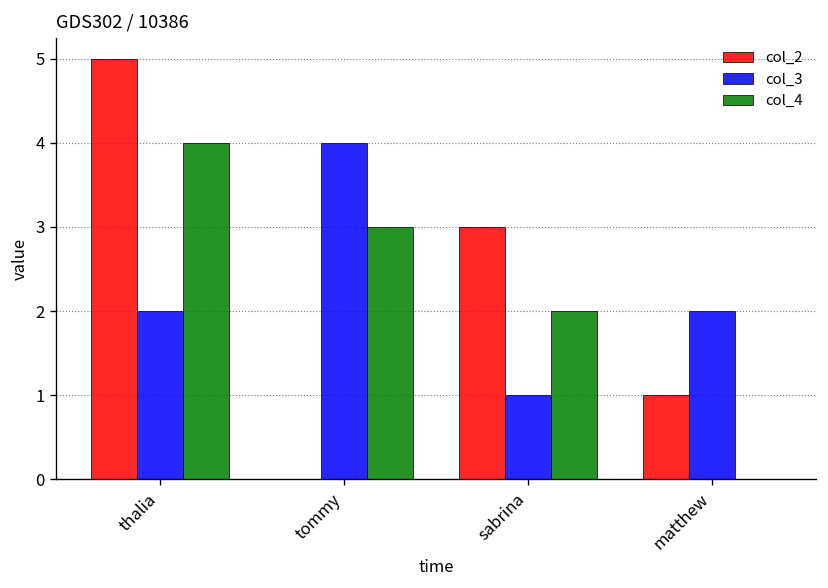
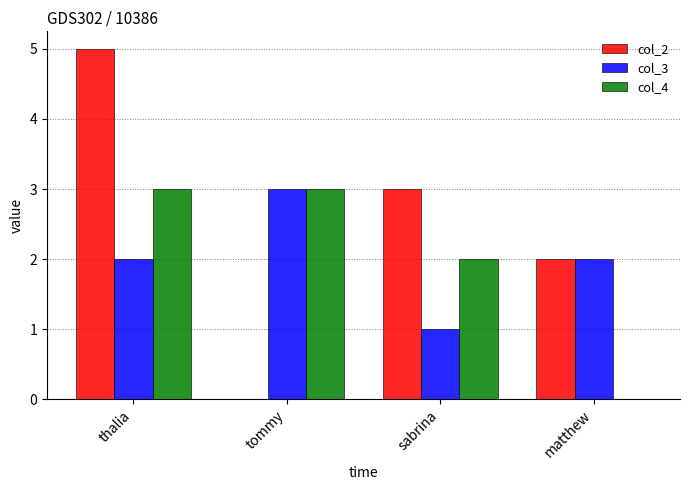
  {
    "col_2": {
      "thalia": 5,
      "tommy": 0,
      "sabrina": 3,
-     "matthew": 1
+     "matthew": 2
    },
    "col_3": {
      "thalia": 2,
-     "tommy": 4,
+     "tommy": 3,
      "sabrina": 1,
      "matthew": 2
    },
    "col_4": {
-     "thalia": 4,
+     "thalia": 3,
      "tommy": 3,
      "sabrina": 2,
      "matthew": 0
    }
  }
